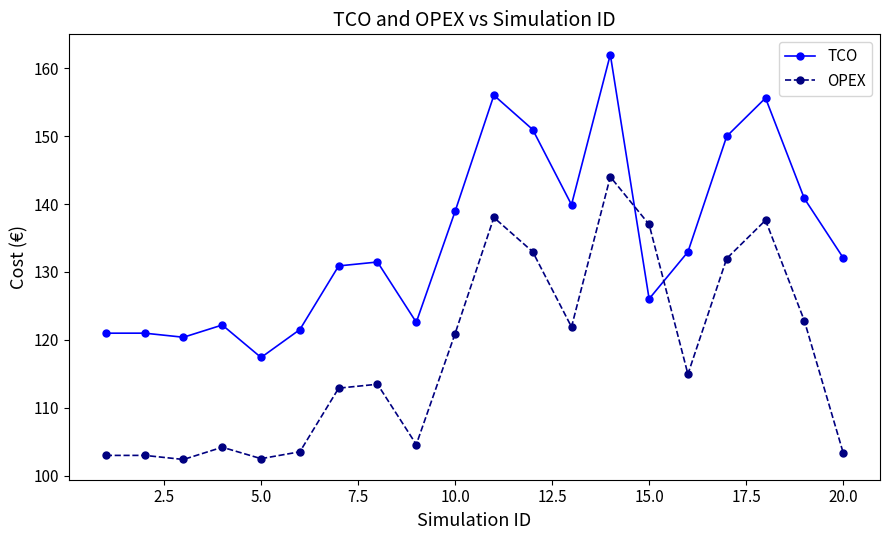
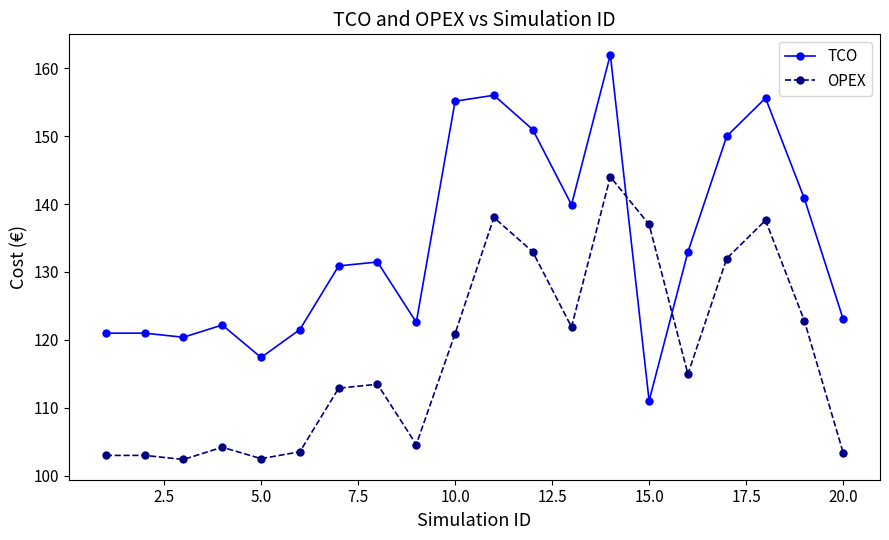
  {
    "TCO": {
      "5.0": 117,
-     "10.0": 139,
-     "15.0": 126,
-     "20.0": 132
+     "10.0": 155,
+     "15.0": 111,
+     "20.0": 123
    },
    "OPEX": {
      "5.0": 103,
      "10.0": 121,
      "15.0": 137,
      "20.0": 103
    }
  }
